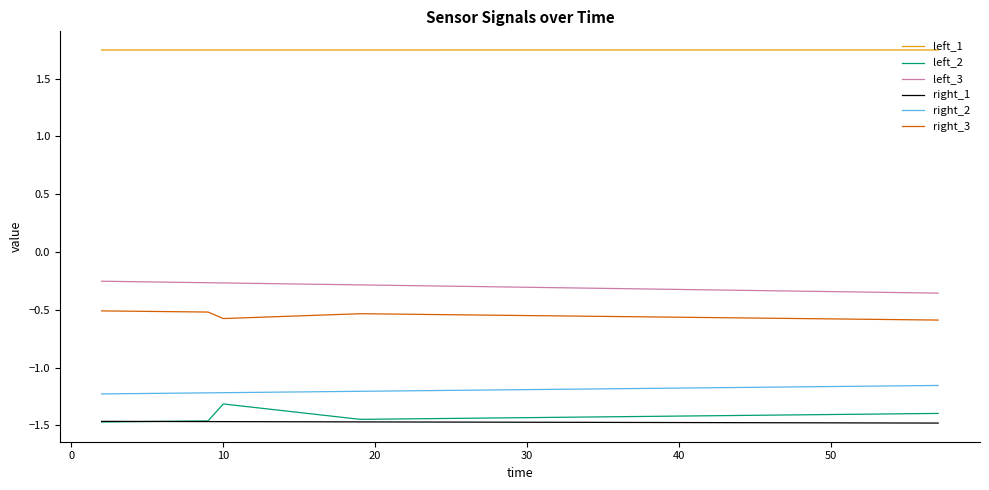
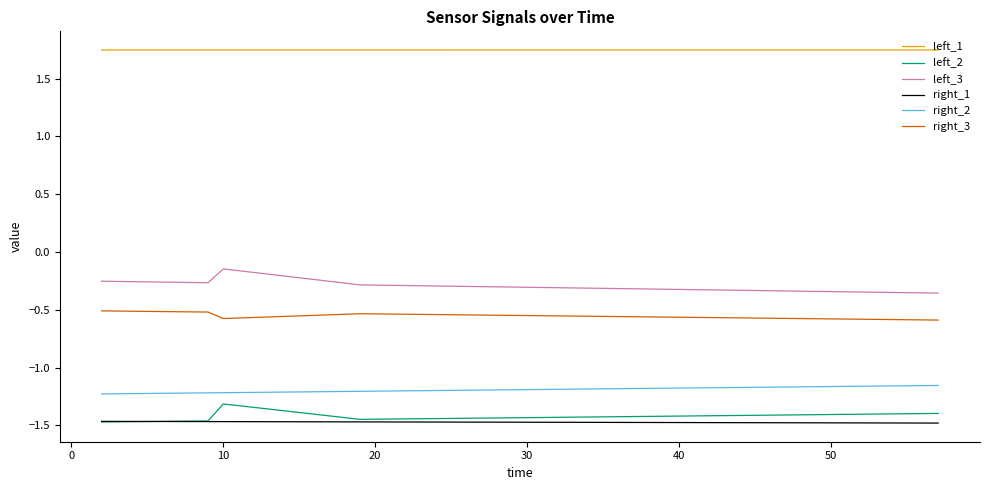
  {
    "left_1": {
      "10": 1.75
    },
    "left_2": {
      "10": -1.31
    },
    "left_3": {
-     "10": -0.27
+     "10": -0.15
    },
    "right_1": {
      "10": -1.47
    },
    "right_2": {
      "10": -1.22
    },
    "right_3": {
      "10": -0.58
    }
  }
